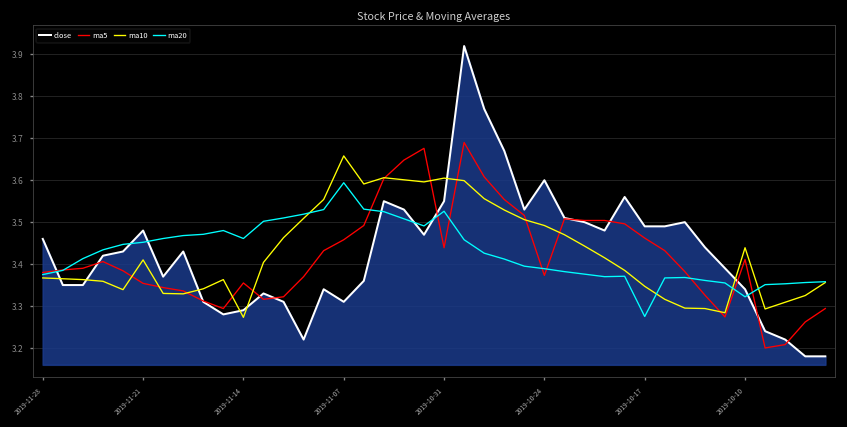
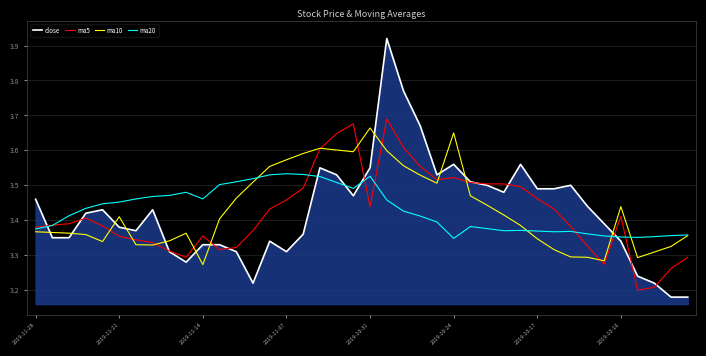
  {
    "close": {
      "2019-11-28": 3.46,
-     "2019-11-21": 3.48,
-     "2019-11-14": 3.29,
+     "2019-11-21": 3.38,
+     "2019-11-14": 3.33,
      "2019-11-07": 3.31,
      "2019-10-31": 3.55,
-     "2019-10-24": 3.60,
+     "2019-10-24": 3.56,
      "2019-10-17": 3.49,
      "2019-10-10": 3.34
    },
    "ma5": {
      "2019-11-21": 3.35,
      "2019-11-14": 3.36,
      "2019-11-07": 3.46,
      "2019-10-31": 3.44,
-     "2019-10-24": 3.37,
+     "2019-10-24": 3.52,
      "2019-10-17": 3.46,
      "2019-10-10": 3.41
    },
    "ma10": {
      "2019-11-28": 3.37,
      "2019-11-21": 3.41,
      "2019-11-14": 3.27,
-     "2019-11-07": 3.66,
-     "2019-10-31": 3.61,
-     "2019-10-24": 3.49,
+     "2019-11-07": 3.57,
+     "2019-10-31": 3.66,
+     "2019-10-24": 3.65,
      "2019-10-17": 3.35,
      "2019-10-10": 3.44
    },
    "ma20": {
      "2019-11-21": 3.45,
      "2019-11-14": 3.46,
-     "2019-11-07": 3.59,
+     "2019-11-07": 3.53,
      "2019-10-31": 3.53,
-     "2019-10-24": 3.39,
-     "2019-10-17": 3.28,
-     "2019-10-10": 3.32
+     "2019-10-24": 3.35,
+     "2019-10-17": 3.37,
+     "2019-10-10": 3.35
    }
  }
